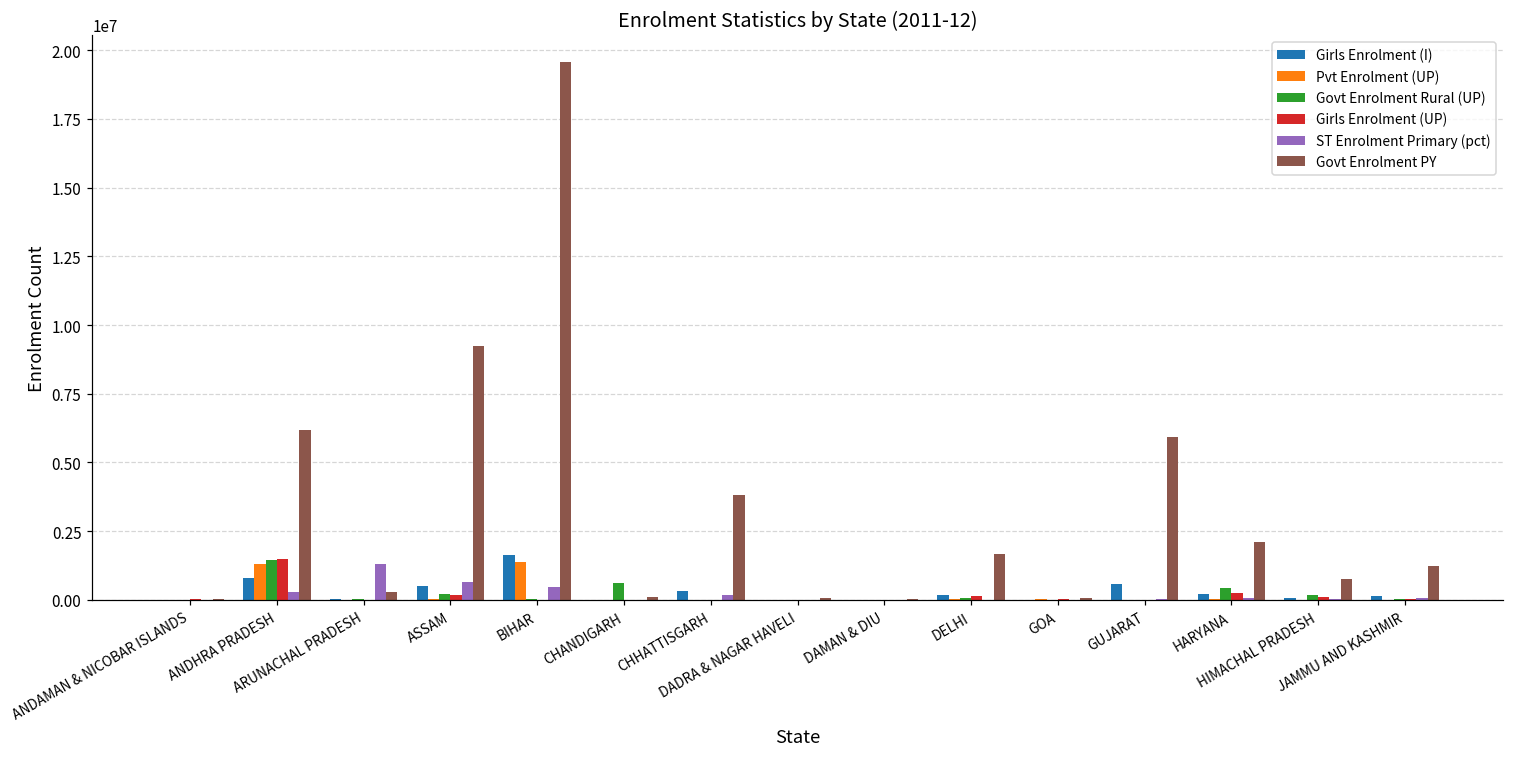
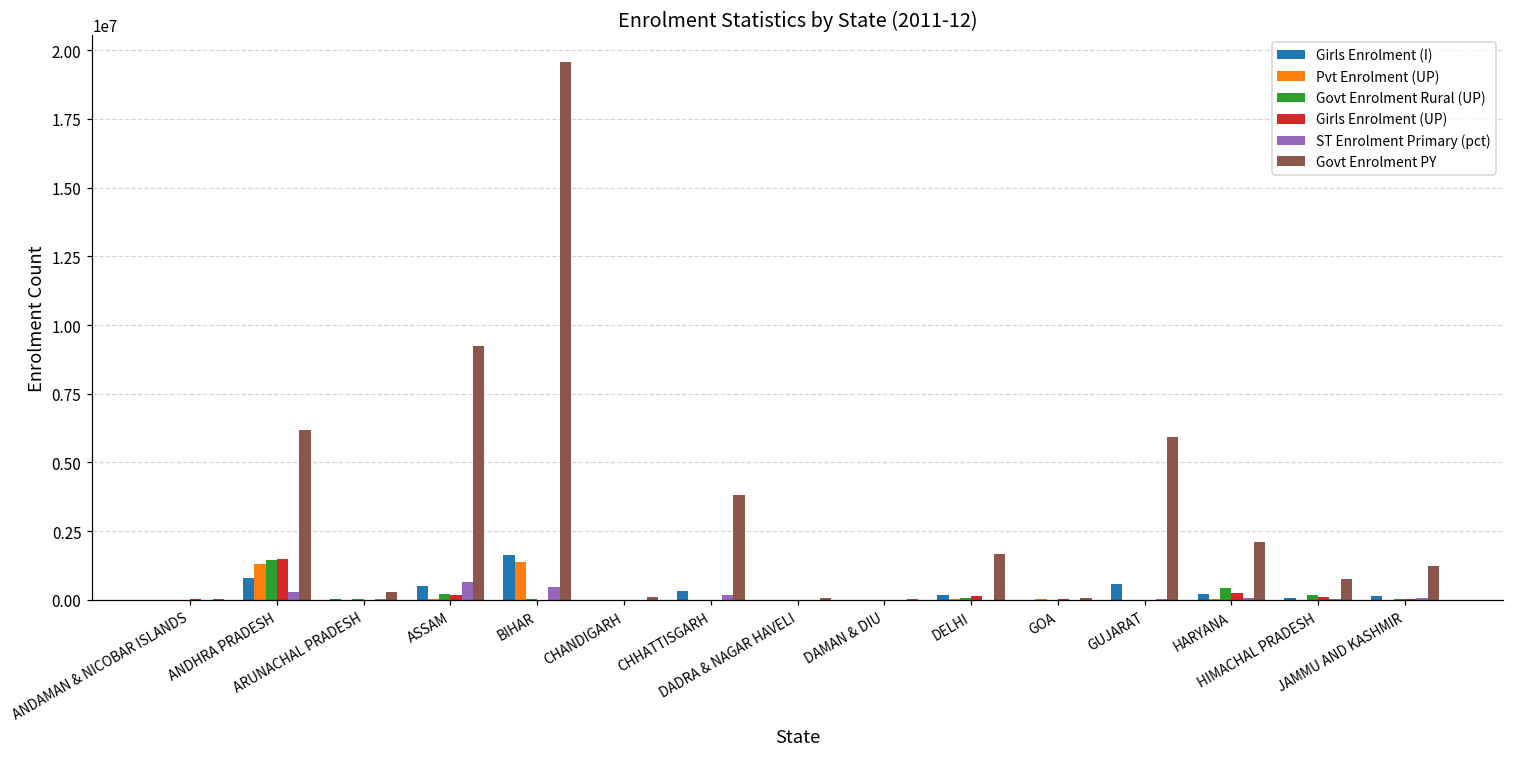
  {
    "Girls Enrolment (I)": {
      "ANDHRA PRADESH": 800000,
      "ASSAM": 500000,
      "BIHAR": 1600000,
      "CHHATTISGARH": 300000,
      "DELHI": 200000,
      "GUJARAT": 600000,
      "HARYANA": 200000,
      "JAMMU AND KASHMIR": 100000
    },
    "Pvt Enrolment (UP)": {
      "ANDAMAN & NICOBAR ISLANDS": 0,
      "ANDHRA PRADESH": 1300000,
      "BIHAR": 1400000,
      "DADRA & NAGAR HAVELI": 0
    },
    "Govt Enrolment Rural (UP)": {
      "ANDAMAN & NICOBAR ISLANDS": 0,
      "ANDHRA PRADESH": 1500000,
      "ASSAM": 200000,
-     "CHANDIGARH": 600000,
+     "CHANDIGARH": 0,
      "HARYANA": 400000,
      "HIMACHAL PRADESH": 200000
    },
    "Girls Enrolment (UP)": {
      "ANDHRA PRADESH": 1500000,
      "ASSAM": 200000,
      "DELHI": 200000,
      "HARYANA": 300000
    },
    "ST Enrolment Primary (pct)": {
      "ANDHRA PRADESH": 300000,
-     "ARUNACHAL PRADESH": 1300000,
+     "ARUNACHAL PRADESH": 0,
      "ASSAM": 600000,
      "BIHAR": 500000,
      "CHANDIGARH": 0,
      "CHHATTISGARH": 200000
    },
    "Govt Enrolment PY": {
      "ANDHRA PRADESH": 6200000,
      "ARUNACHAL PRADESH": 300000,
      "ASSAM": 9200000,
      "BIHAR": 19600000,
      "CHANDIGARH": 100000,
      "CHHATTISGARH": 3800000,
      "DELHI": 1700000,
      "GUJARAT": 5900000,
      "HARYANA": 2100000,
      "HIMACHAL PRADESH": 700000,
      "JAMMU AND KASHMIR": 1200000
    }
  }
